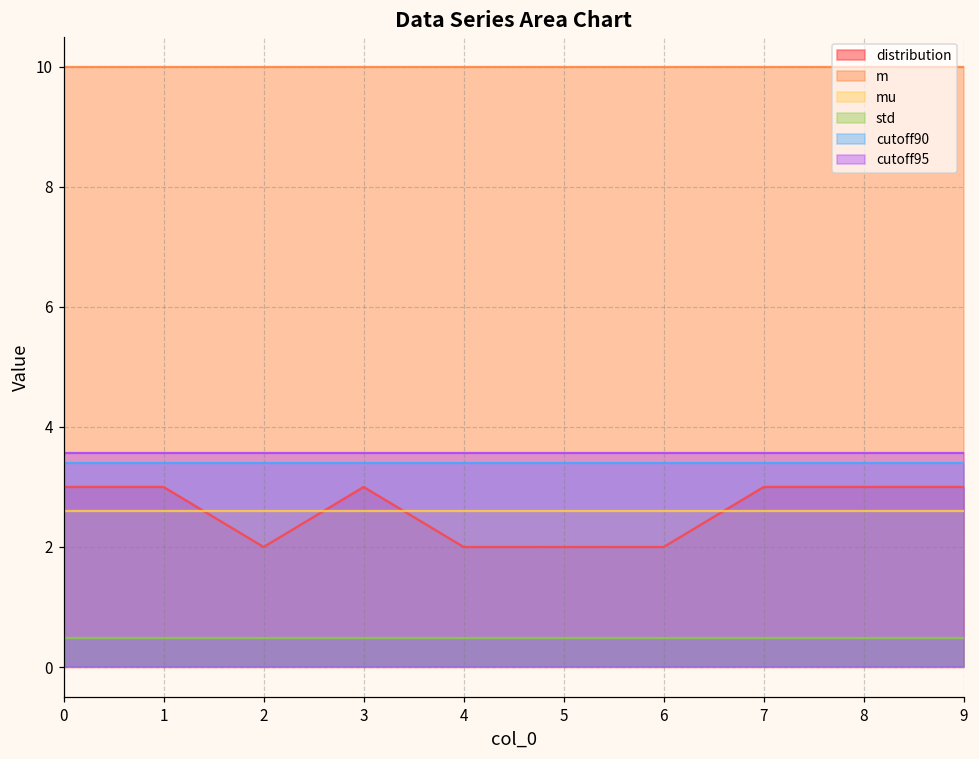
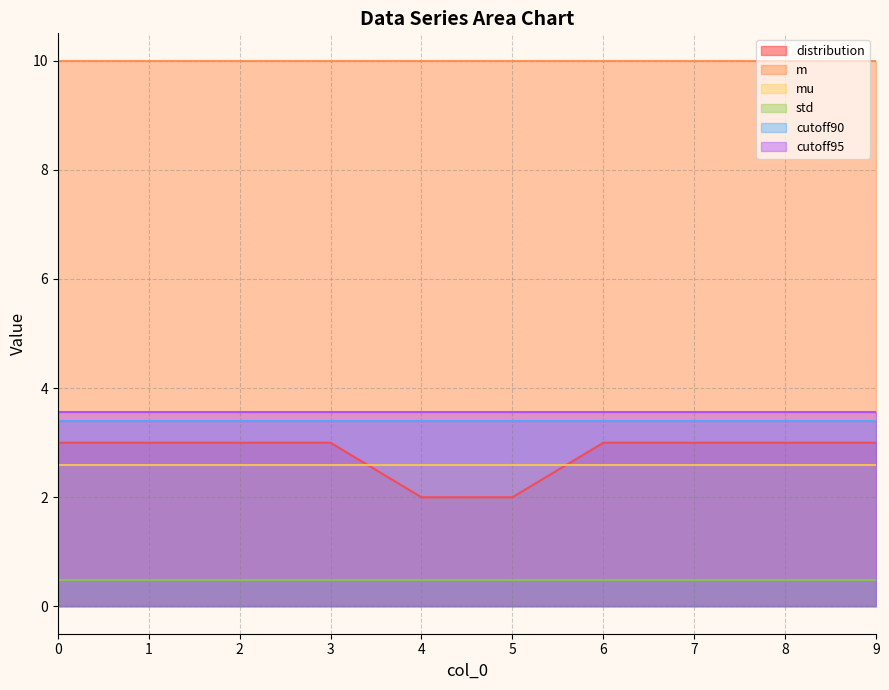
  {
    "distribution": {
      "0": 3,
      "1": 3,
-     "2": 2,
+     "2": 3,
      "3": 3,
      "4": 2,
      "5": 2,
-     "6": 2,
+     "6": 3,
      "7": 3,
      "8": 3,
      "9": 3
    },
    "std": {
      "0": 0.5,
      "1": 0.5,
      "2": 0.5,
      "3": 0.5,
      "4": 0.5,
      "5": 0.5,
      "6": 0.5,
      "7": 0.5,
      "8": 0.5,
      "9": 0.5
    },
    "cutoff90": {
      "0": 3.4,
      "1": 3.4,
      "2": 3.4,
      "3": 3.4,
      "4": 3.4,
      "5": 3.4,
      "6": 3.4,
      "7": 3.4,
      "8": 3.4,
      "9": 3.4
    },
    "cutoff95": {
      "0": 3.6,
      "1": 3.6,
      "2": 3.6,
      "3": 3.6,
      "4": 3.6,
      "5": 3.6,
      "6": 3.6,
      "7": 3.6,
      "8": 3.6,
      "9": 3.6
    }
  }
